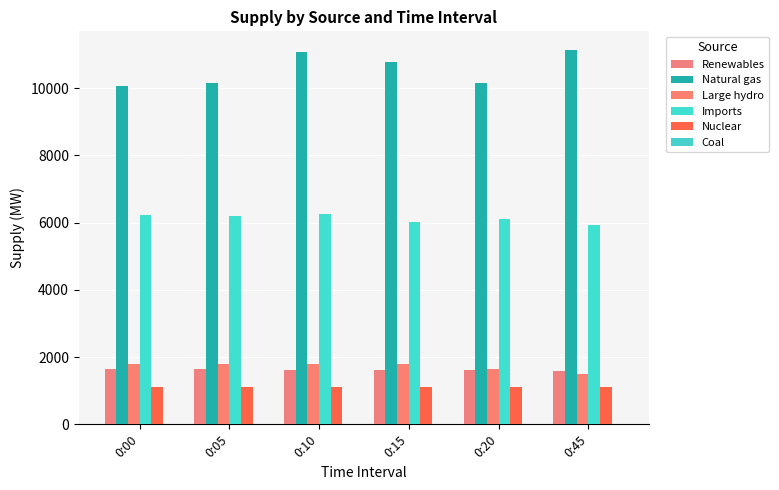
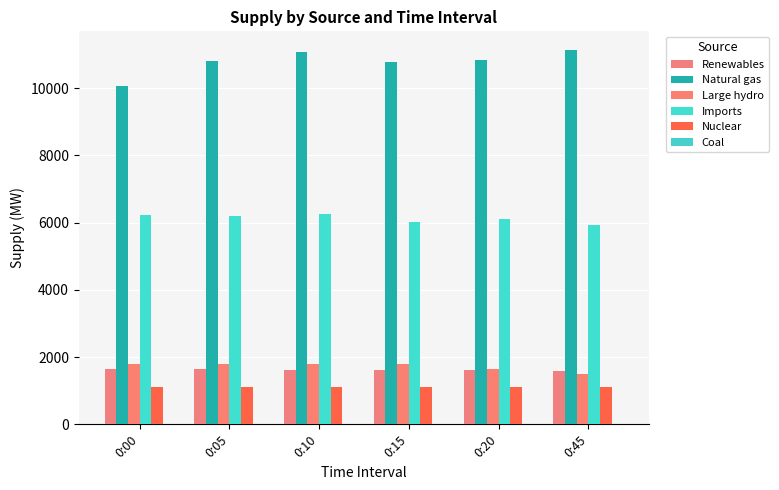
  {
    "Natural gas": {
      "0:00": 10100,
-     "0:05": 10200,
+     "0:05": 10800,
      "0:10": 11100,
      "0:15": 10800,
-     "0:20": 10200,
+     "0:20": 10800,
      "0:45": 11100
    }
  }
